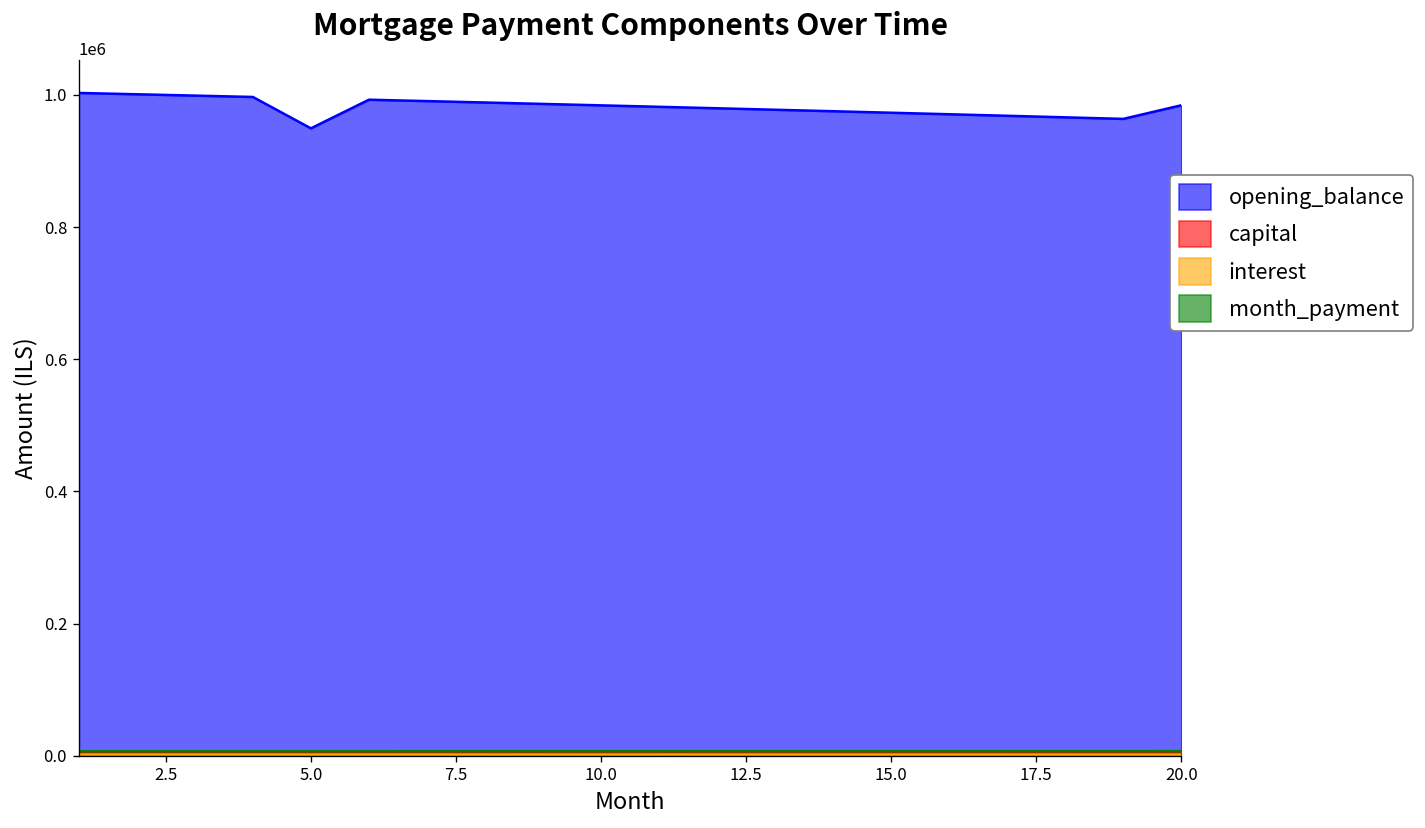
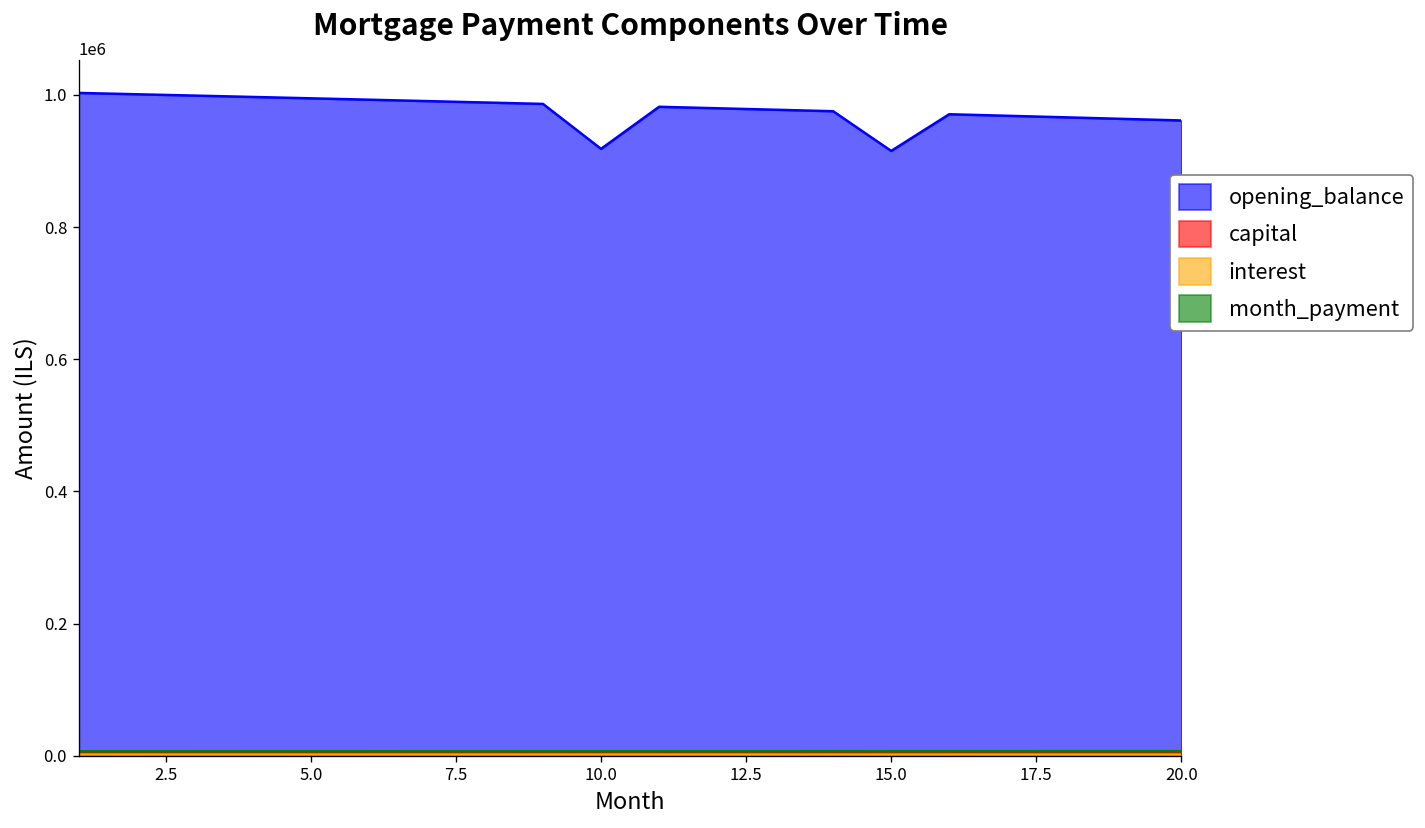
  {
    "opening_balance": {
-     "5.0": 950000,
-     "10.0": 980000,
-     "15.0": 970000,
-     "20.0": 980000
+     "5.0": 990000,
+     "10.0": 920000,
+     "15.0": 920000,
+     "20.0": 960000
    }
  }
